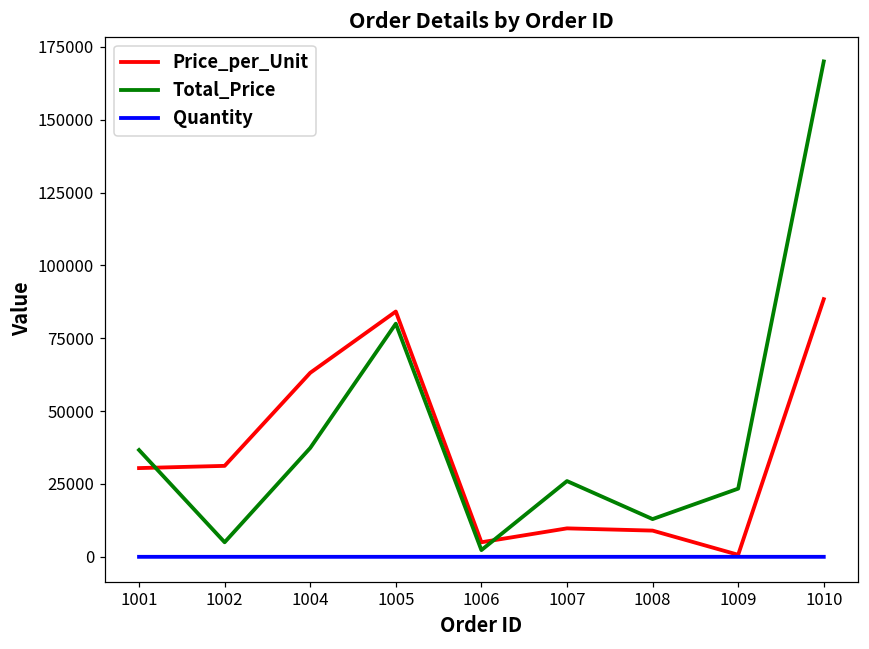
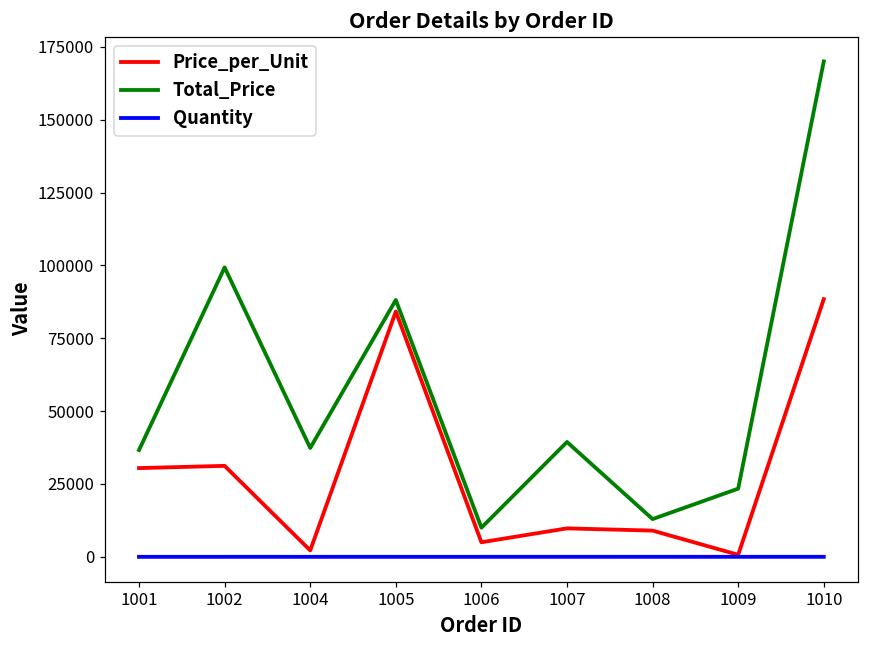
  {
    "Price_per_Unit": {
      "1001": 30000,
      "1002": 31000,
-     "1004": 63000,
+     "1004": 2000,
      "1005": 84000,
      "1006": 5000,
      "1007": 10000,
      "1008": 9000,
      "1010": 88000
    },
    "Total_Price": {
      "1001": 37000,
-     "1002": 5000,
+     "1002": 99000,
      "1004": 37000,
-     "1005": 80000,
-     "1006": 2000,
-     "1007": 26000,
+     "1005": 88000,
+     "1006": 10000,
+     "1007": 39000,
      "1008": 13000,
      "1009": 23000,
      "1010": 170000
    },
    "Quantity": {
      "1001": 0,
      "1002": 0,
      "1004": 0,
      "1005": 0,
      "1006": 0,
      "1007": 0,
      "1008": 0,
      "1010": 0
    }
  }
